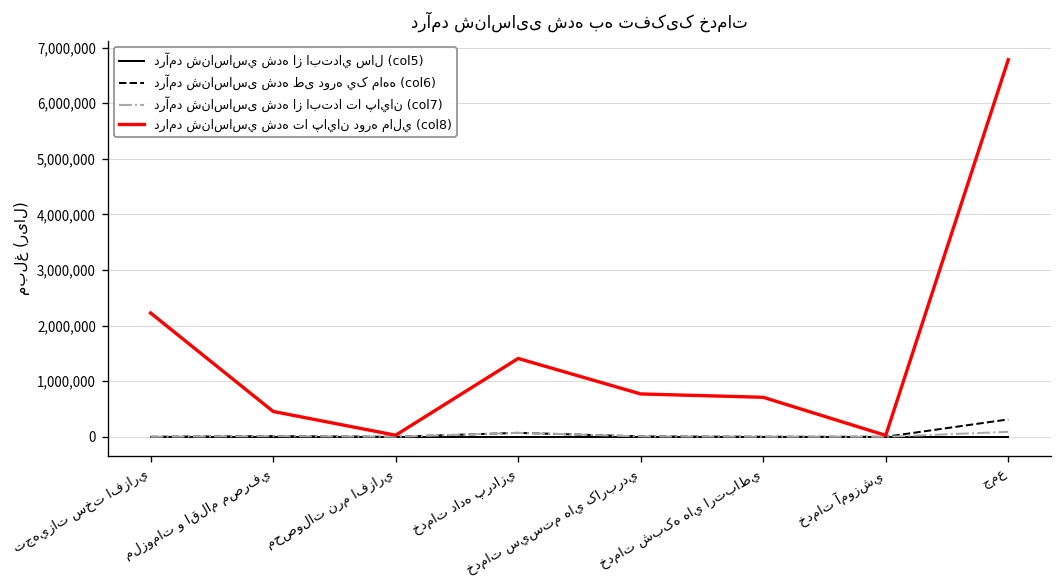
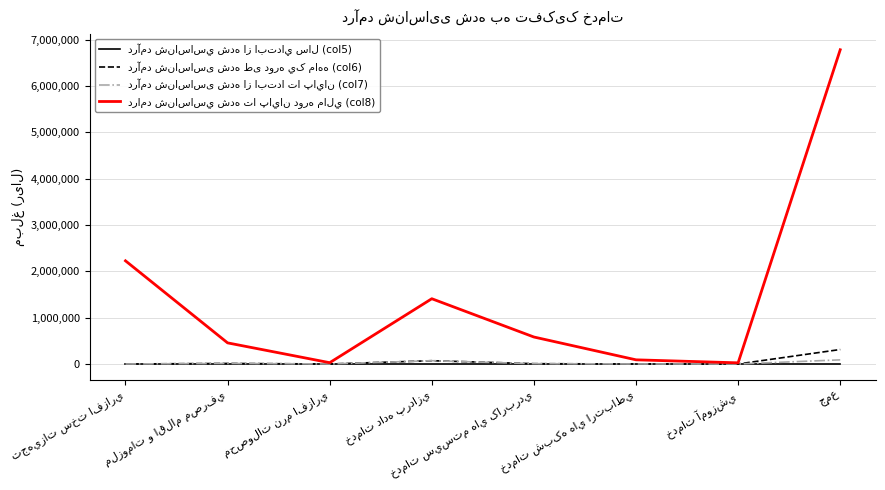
  {
    "درآمد شناساسی شده از ابتدا تا پايان (col7)": {
      "جمع": "100,000"
    },
    "درامد شناساسي شده تا پايان دوره مالي (col8)": {
      "تجهيزات سخت افزاري": "2,200,000",
      "ملزومات و اقلام مصرفي": "500,000",
      "خدمات داده پردازي": "1,400,000",
-     "خدمات سيستم هاي کاربردي": "800,000",
-     "خدمات شبکه هاي ارتباطي": "700,000",
+     "خدمات سيستم هاي کاربردي": "600,000",
+     "خدمات شبکه هاي ارتباطي": "100,000",
      "جمع": "6,800,000"
    }
  }
